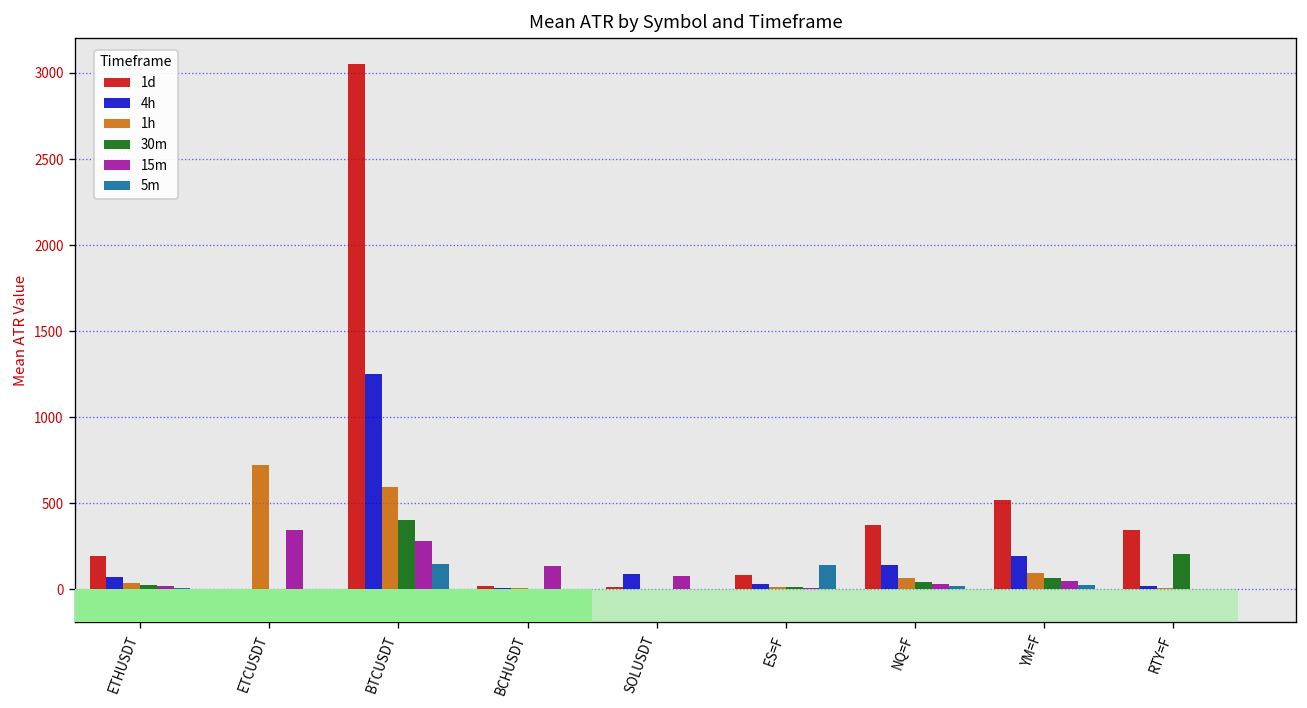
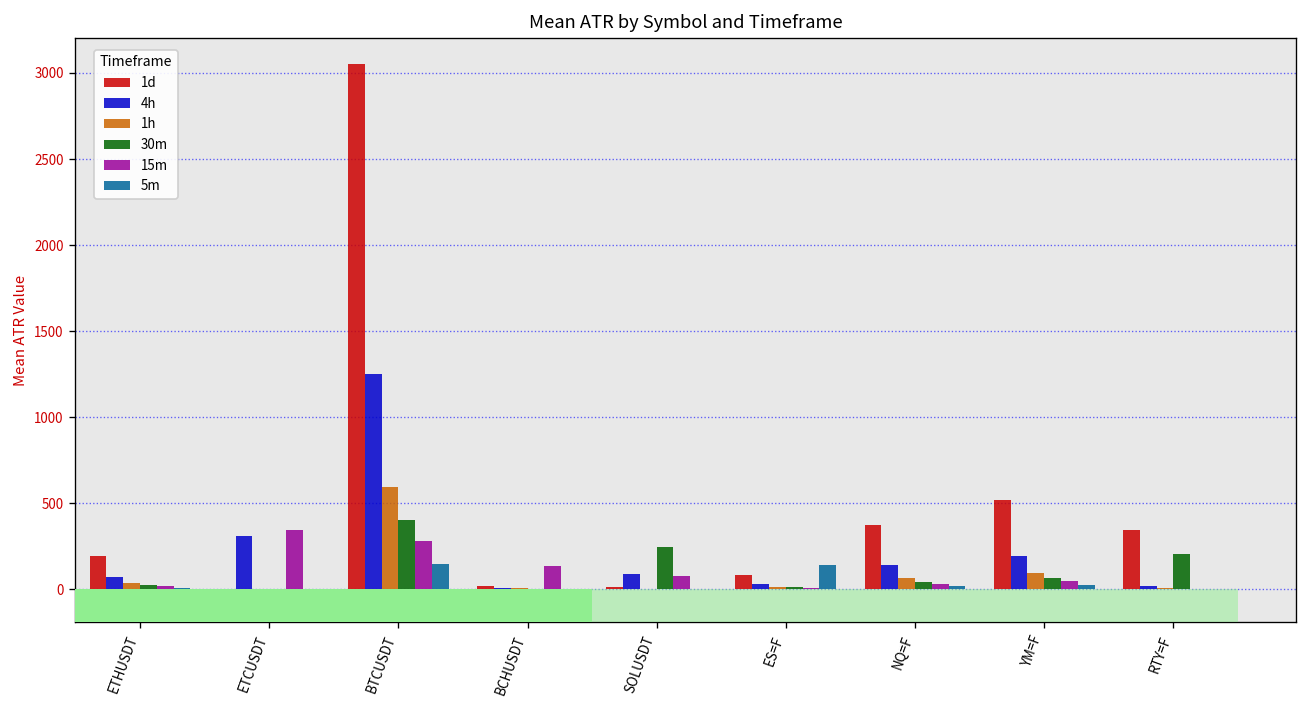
  {
    "1d": {
      "ETHUSDT": 200,
      "BTCUSDT": 3050,
      "BCHUSDT": 20,
      "ES=F": 80,
      "NQ=F": 370,
      "YM=F": 520,
      "RTY=F": 340
    },
    "4h": {
      "ETHUSDT": 70,
-     "ETCUSDT": 0,
+     "ETCUSDT": 310,
      "BTCUSDT": 1250,
      "SOLUSDT": 90,
      "ES=F": 30,
      "NQ=F": 140,
      "YM=F": 190
    },
    "1h": {
      "ETHUSDT": 40,
-     "ETCUSDT": 720,
+     "ETCUSDT": 0,
      "BTCUSDT": 590,
      "NQ=F": 70,
      "YM=F": 90
    },
    "30m": {
      "ETHUSDT": 20,
      "BTCUSDT": 400,
-     "SOLUSDT": 0,
+     "SOLUSDT": 250,
      "NQ=F": 40,
      "YM=F": 70,
      "RTY=F": 200
    },
    "15m": {
      "ETCUSDT": 340,
      "BTCUSDT": 280,
      "BCHUSDT": 130,
      "SOLUSDT": 70,
      "NQ=F": 30,
      "YM=F": 50
    },
    "5m": {
      "BTCUSDT": 150,
      "ES=F": 140,
      "YM=F": 20
    }
  }
